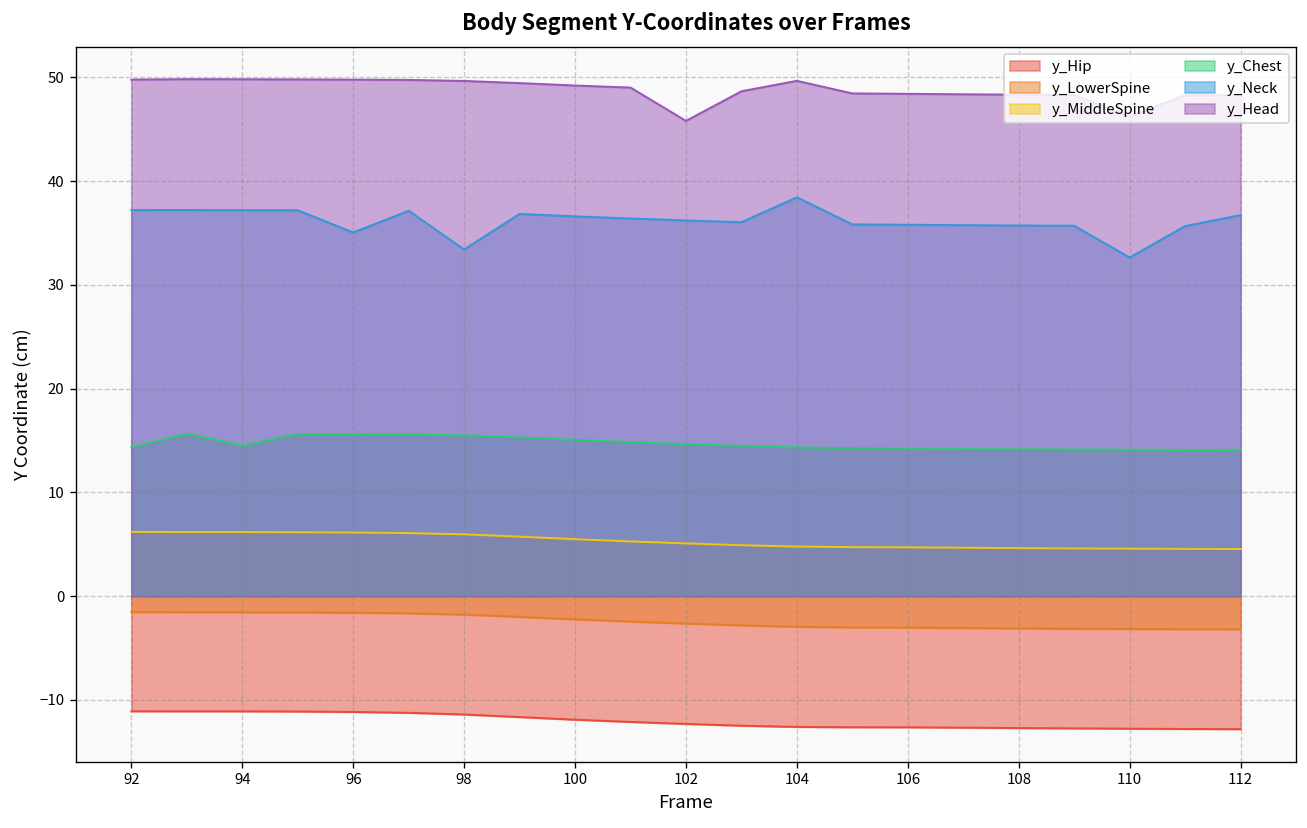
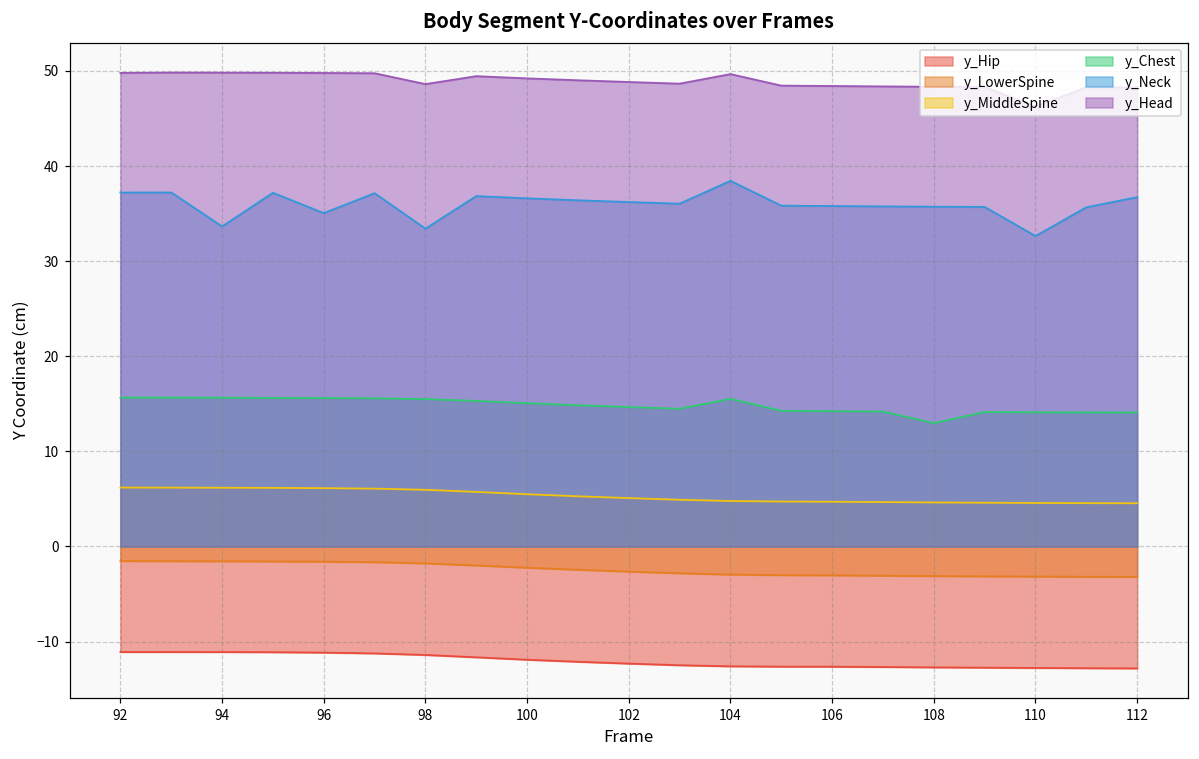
  {
    "y_Chest": {
-     "92": 14,
-     "94": 15,
+     "92": 16,
+     "94": 16,
      "96": 16,
      "98": 15,
      "100": 15,
      "102": 15,
-     "104": 14,
+     "104": 16,
      "106": 14,
-     "108": 14,
+     "108": 13,
      "110": 14,
      "112": 14
    },
    "y_Neck": {
      "92": 37,
-     "94": 37,
+     "94": 34,
      "96": 35,
      "98": 33,
      "100": 37,
      "102": 36,
      "104": 38,
      "106": 36,
      "108": 36,
      "110": 33,
      "112": 37
    },
    "y_Head": {
      "92": 50,
      "94": 50,
      "96": 50,
-     "98": 50,
+     "98": 49,
      "100": 49,
-     "102": 46,
+     "102": 49,
      "104": 50,
      "106": 48
    }
  }
